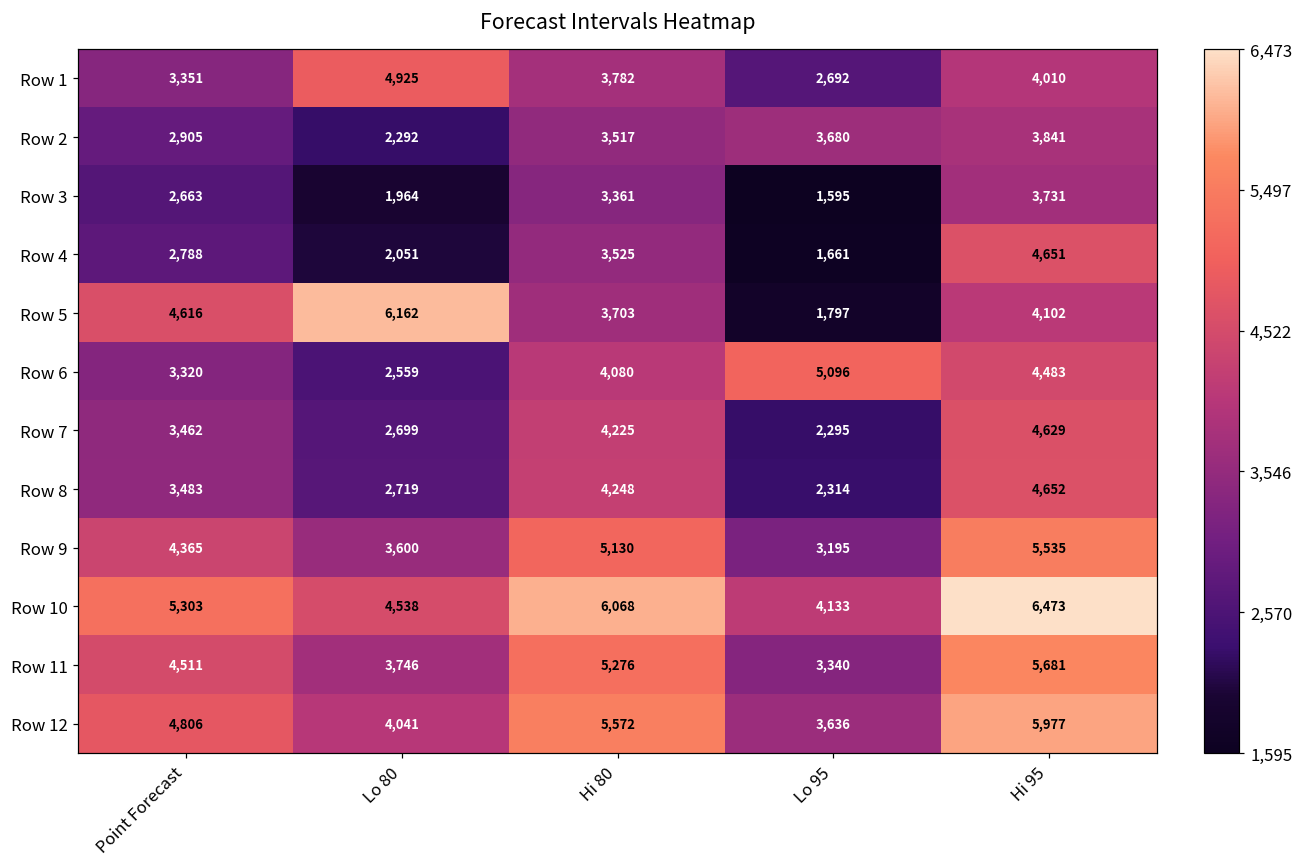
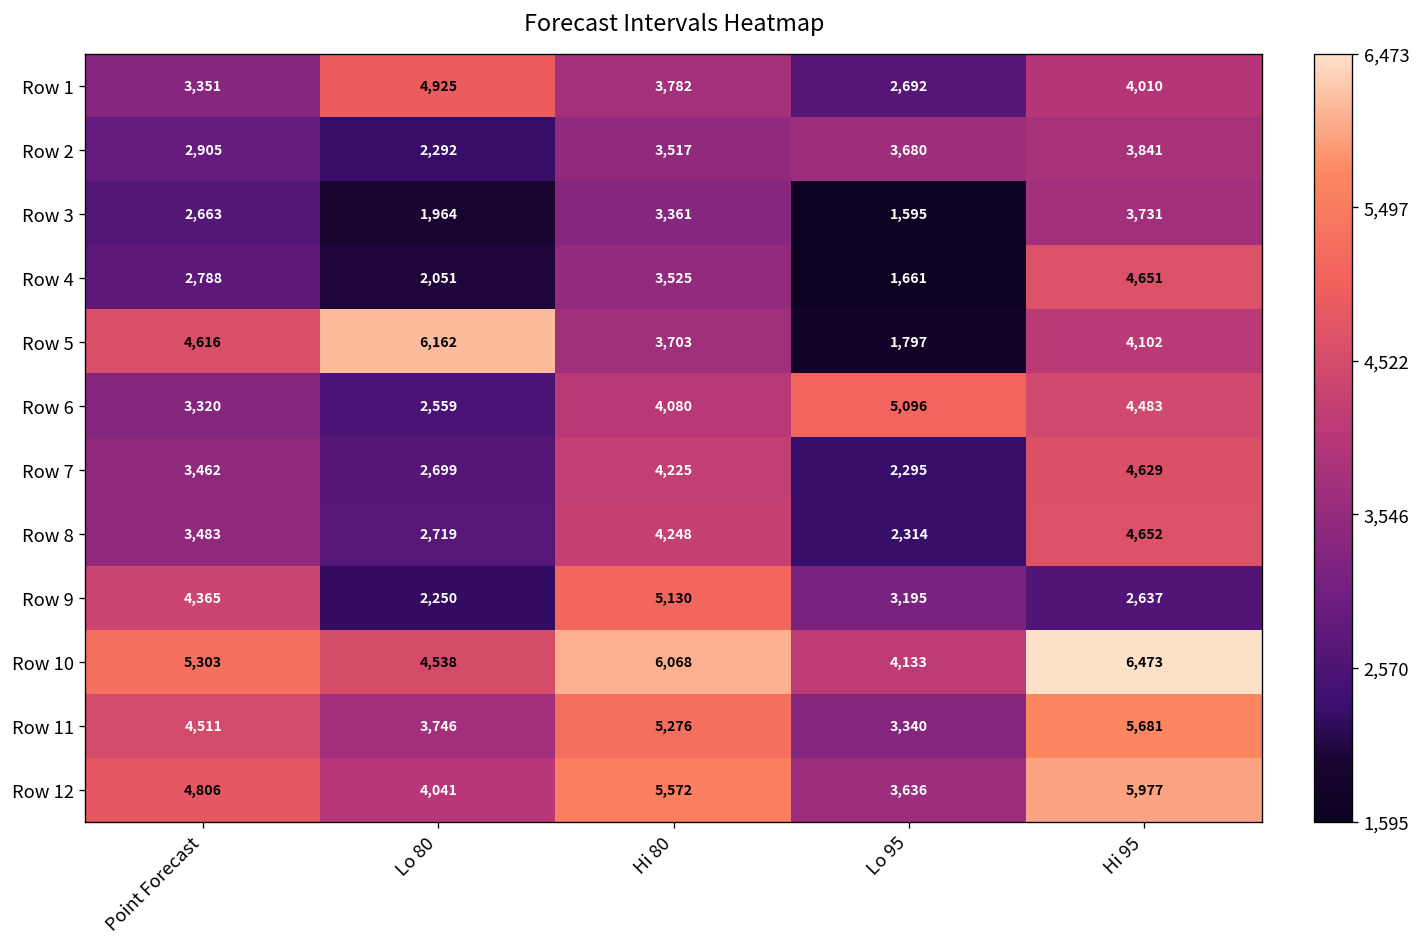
  {
    "Row 1": {
      "Point Forecast": "3,351",
      "Lo 80": "4,925",
      "Hi 80": "3,782",
      "Lo 95": "2,692",
      "Hi 95": "4,010"
    },
    "Row 2": {
      "Point Forecast": "2,905",
      "Lo 80": "2,292",
      "Hi 80": "3,517",
      "Lo 95": "3,680",
      "Hi 95": "3,841"
    },
    "Row 3": {
      "Point Forecast": "2,663",
      "Lo 80": "1,964",
      "Hi 80": "3,361",
      "Lo 95": "1,595",
      "Hi 95": "3,731"
    },
    "Row 4": {
      "Point Forecast": "2,788",
      "Lo 80": "2,051",
      "Hi 80": "3,525",
      "Lo 95": "1,661",
      "Hi 95": "4,651"
    },
    "Row 5": {
      "Point Forecast": "4,616",
      "Lo 80": "6,162",
      "Hi 80": "3,703",
      "Lo 95": "1,797",
      "Hi 95": "4,102"
    },
    "Row 6": {
      "Point Forecast": "3,320",
      "Lo 80": "2,559",
      "Hi 80": "4,080",
      "Lo 95": "5,096",
      "Hi 95": "4,483"
    },
    "Row 7": {
      "Point Forecast": "3,462",
      "Lo 80": "2,699",
      "Hi 80": "4,225",
      "Lo 95": "2,295",
      "Hi 95": "4,629"
    },
    "Row 8": {
      "Point Forecast": "3,483",
      "Lo 80": "2,719",
      "Hi 80": "4,248",
      "Lo 95": "2,314",
      "Hi 95": "4,652"
    },
    "Row 9": {
      "Point Forecast": "4,365",
-     "Lo 80": "3,600",
+     "Lo 80": "2,250",
      "Hi 80": "5,130",
      "Lo 95": "3,195",
-     "Hi 95": "5,535"
+     "Hi 95": "2,637"
    },
    "Row 10": {
      "Point Forecast": "5,303",
      "Lo 80": "4,538",
      "Hi 80": "6,068",
      "Lo 95": "4,133",
      "Hi 95": "6,473"
    },
    "Row 11": {
      "Point Forecast": "4,511",
      "Lo 80": "3,746",
      "Hi 80": "5,276",
      "Lo 95": "3,340",
      "Hi 95": "5,681"
    },
    "Row 12": {
      "Point Forecast": "4,806",
      "Lo 80": "4,041",
      "Hi 80": "5,572",
      "Lo 95": "3,636",
      "Hi 95": "5,977"
    }
  }
